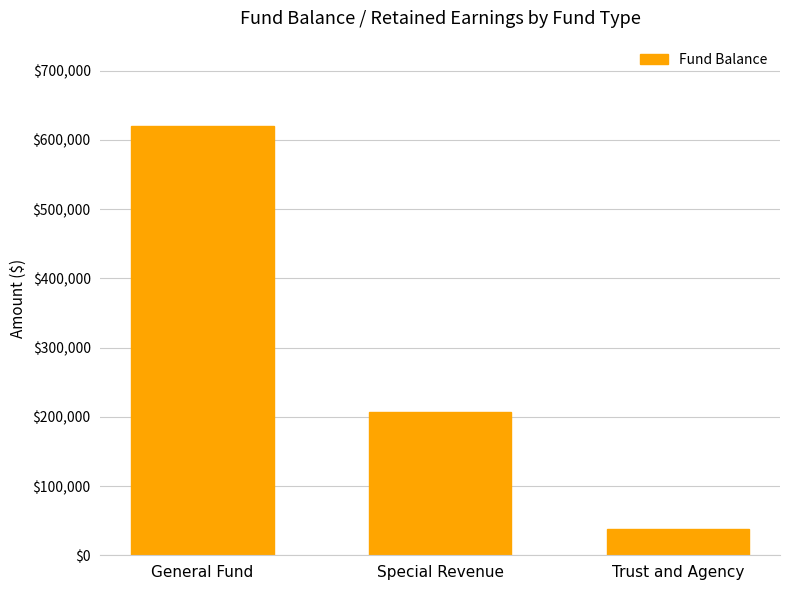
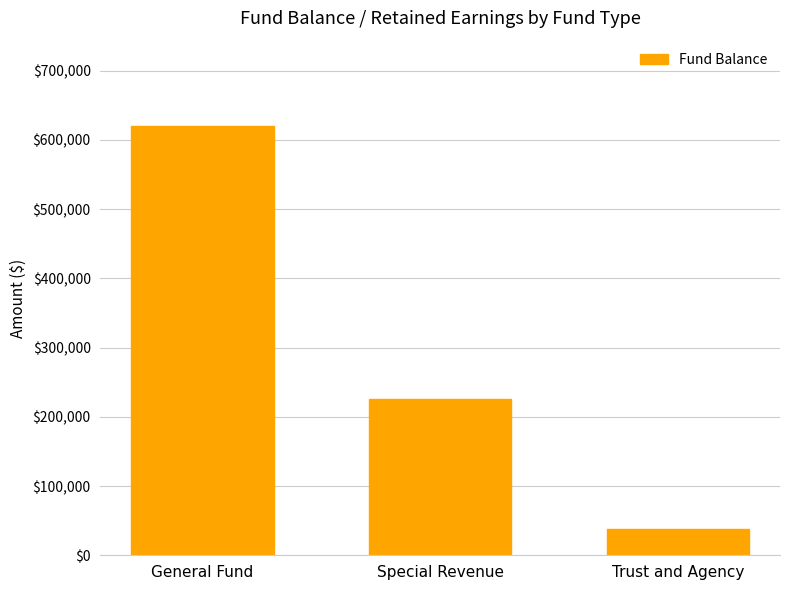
  {
    "General Fund": "$620,000",
-   "Special Revenue": "$210,000",
+   "Special Revenue": "$230,000",
    "Trust and Agency": "$40,000"
  }
